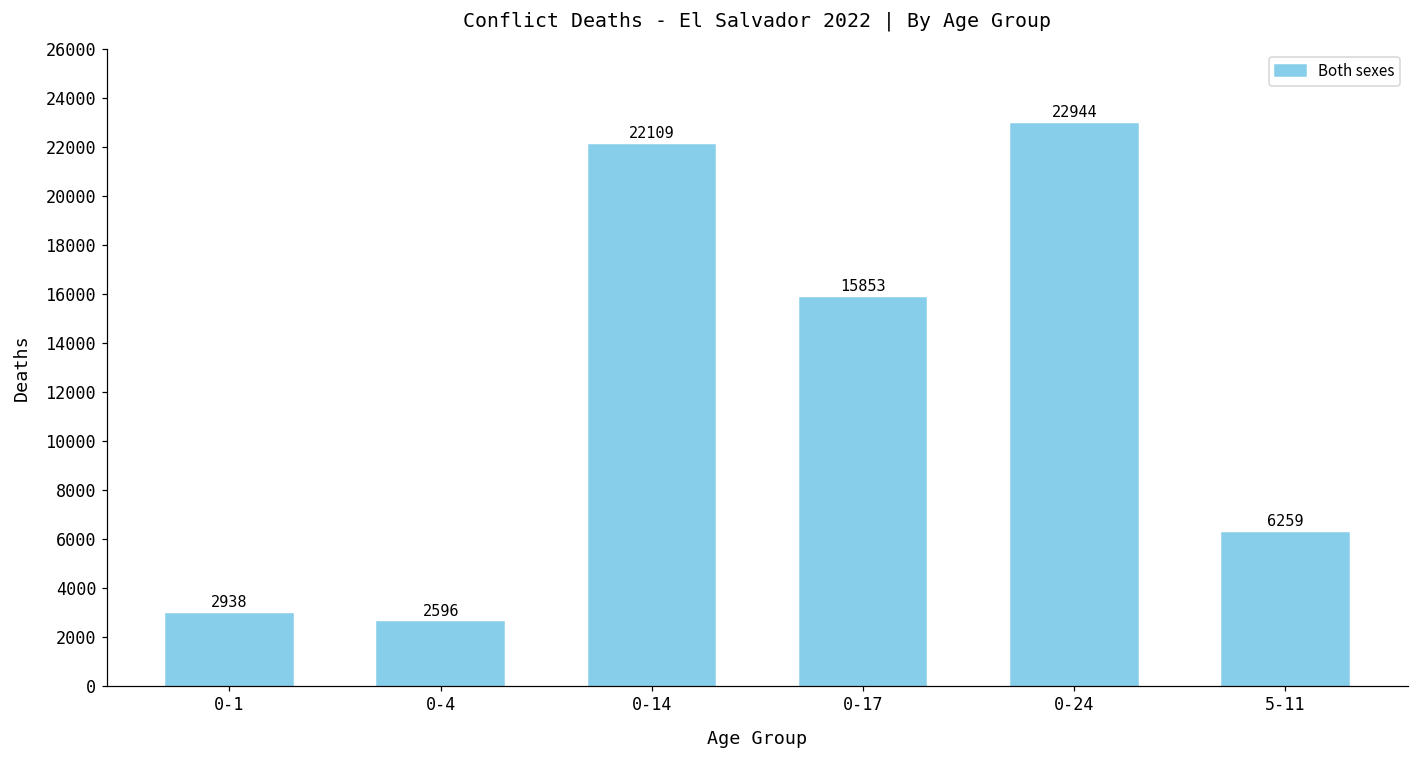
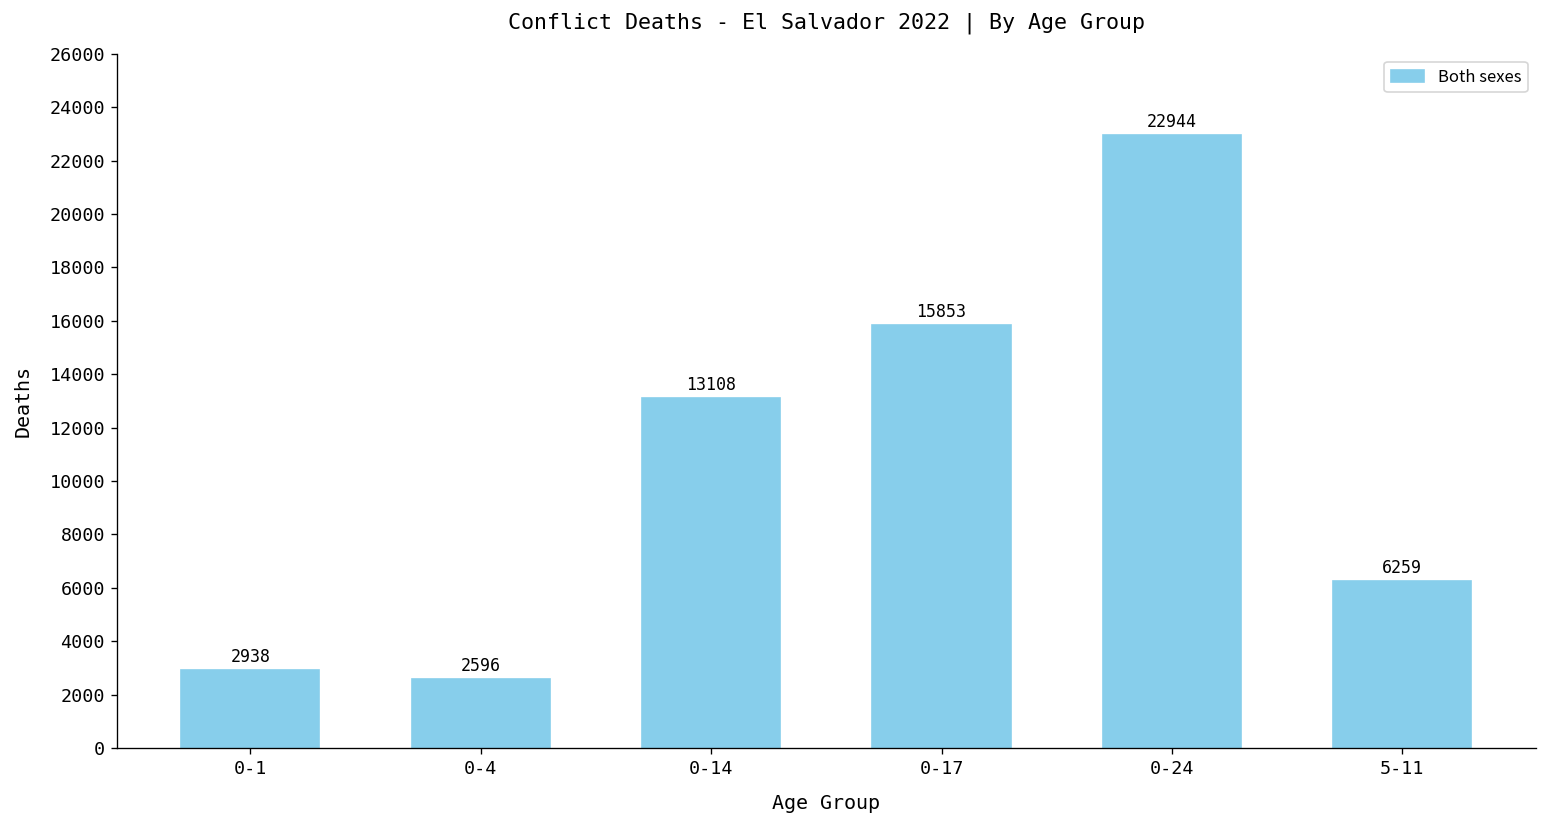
  {
    "0-1": 2938,
    "0-4": 2596,
-   "0-14": 22109,
+   "0-14": 13108,
    "0-17": 15853,
    "0-24": 22944,
    "5-11": 6259
  }
